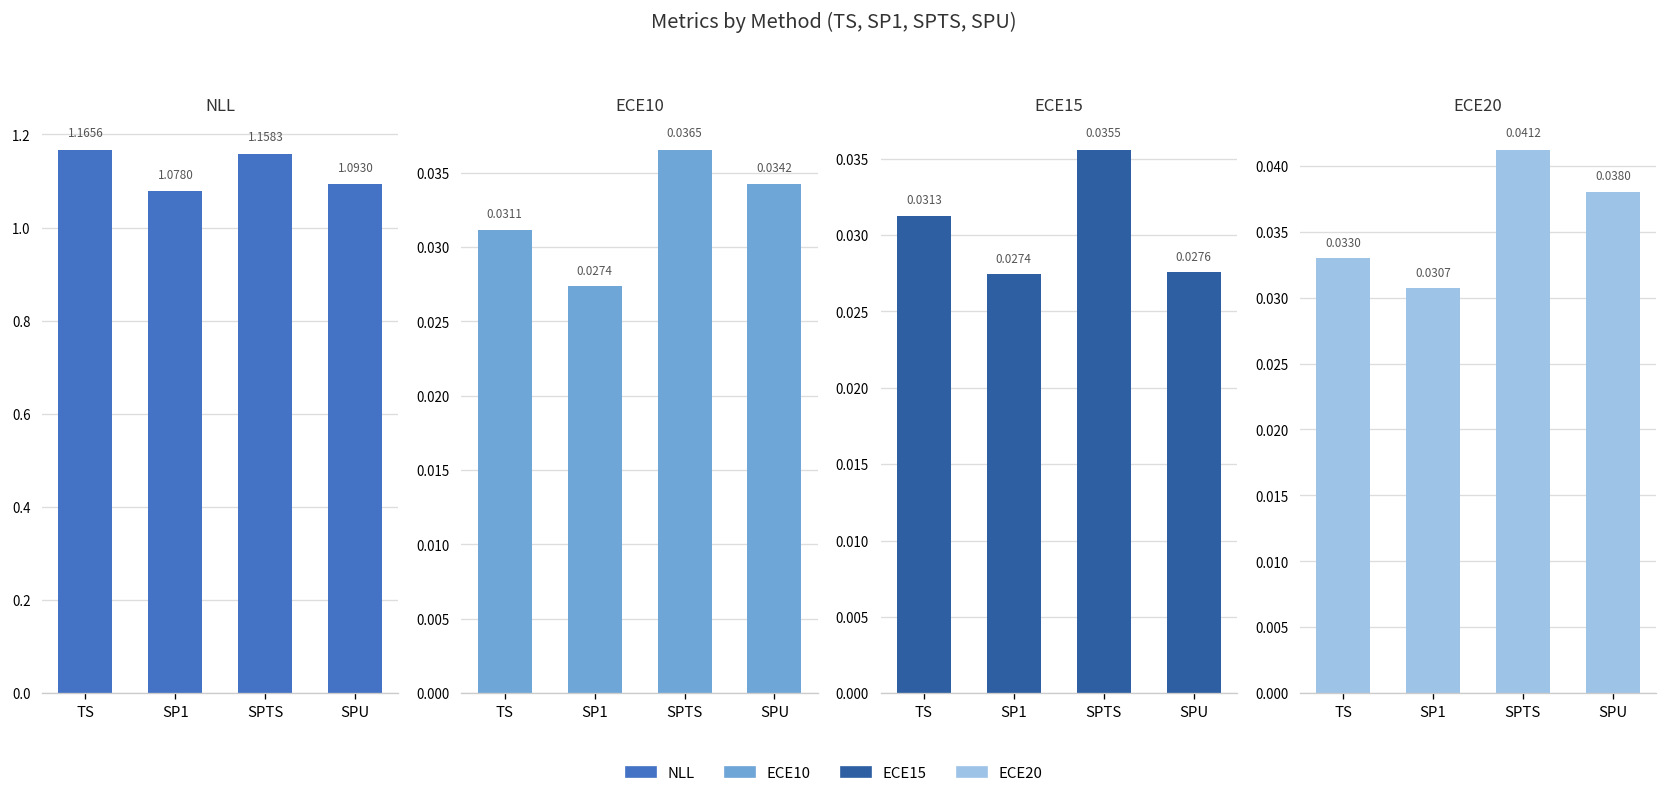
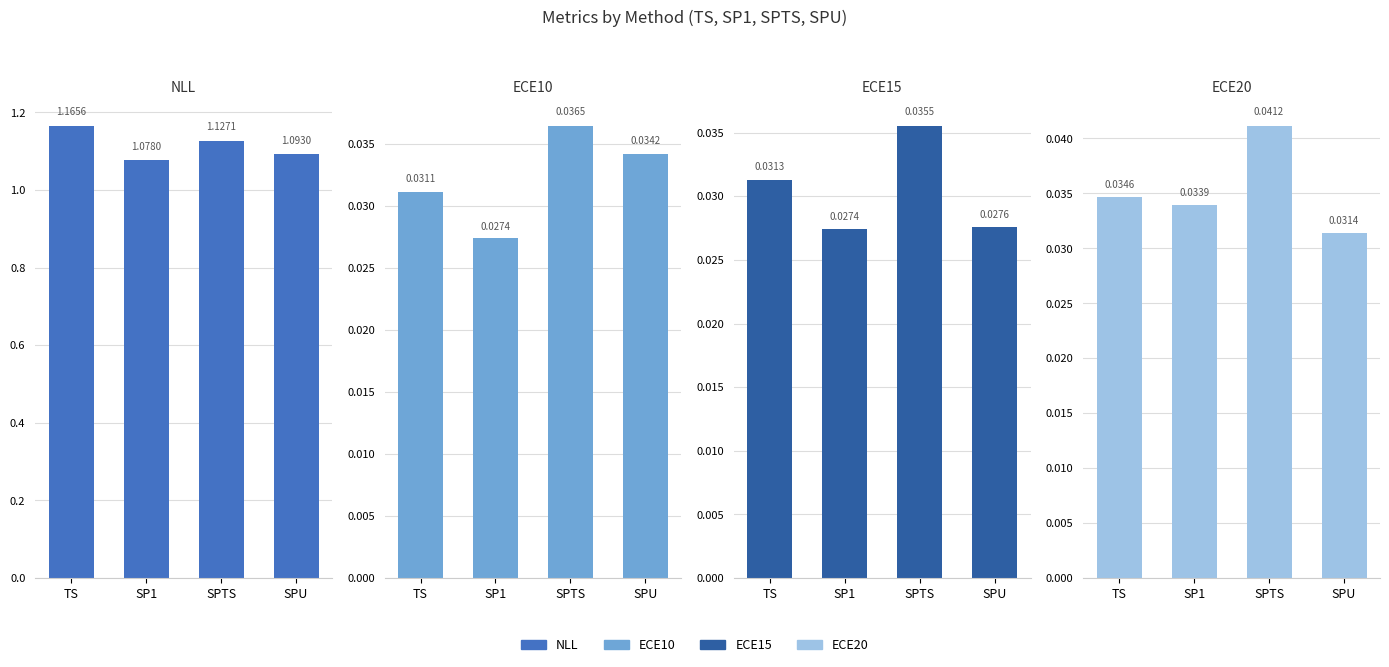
  {
    "NLL": {
      "TS": 1.1656,
      "SP1": 1.0780,
-     "SPTS": 1.1583,
+     "SPTS": 1.1271,
      "SPU": 1.0930
    },
    "ECE10": {
      "TS": 0.0311,
      "SP1": 0.0274,
      "SPTS": 0.0365,
      "SPU": 0.0342
    },
    "ECE15": {
      "TS": 0.0313,
      "SP1": 0.0274,
      "SPTS": 0.0355,
      "SPU": 0.0276
    },
    "ECE20": {
-     "TS": 0.0330,
-     "SP1": 0.0307,
+     "TS": 0.0346,
+     "SP1": 0.0339,
      "SPTS": 0.0412,
-     "SPU": 0.0380
+     "SPU": 0.0314
    }
  }
